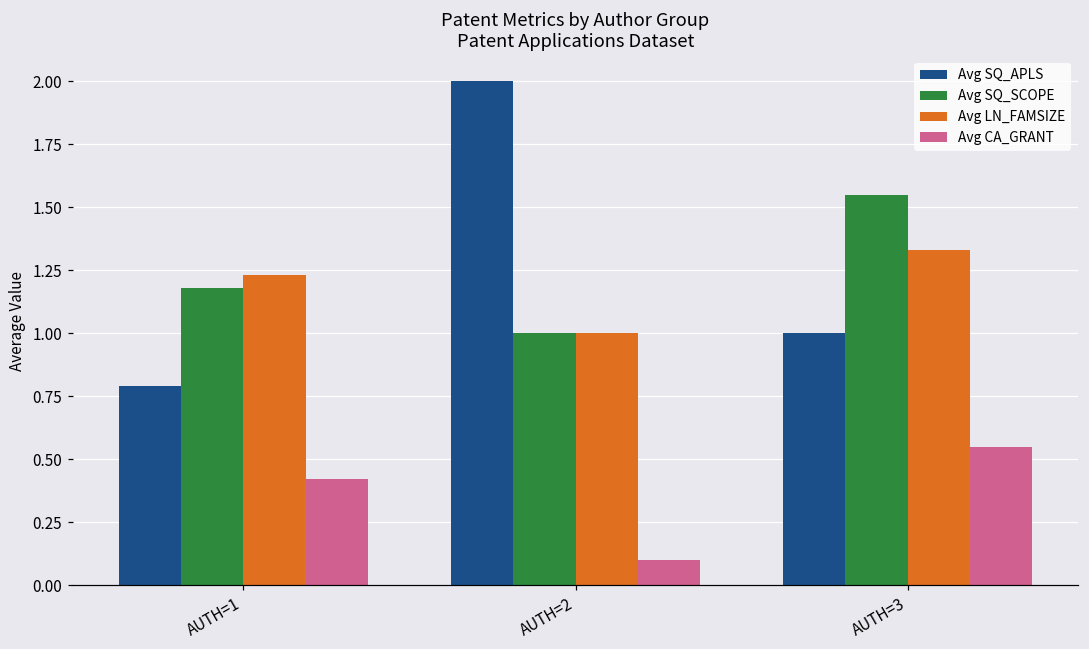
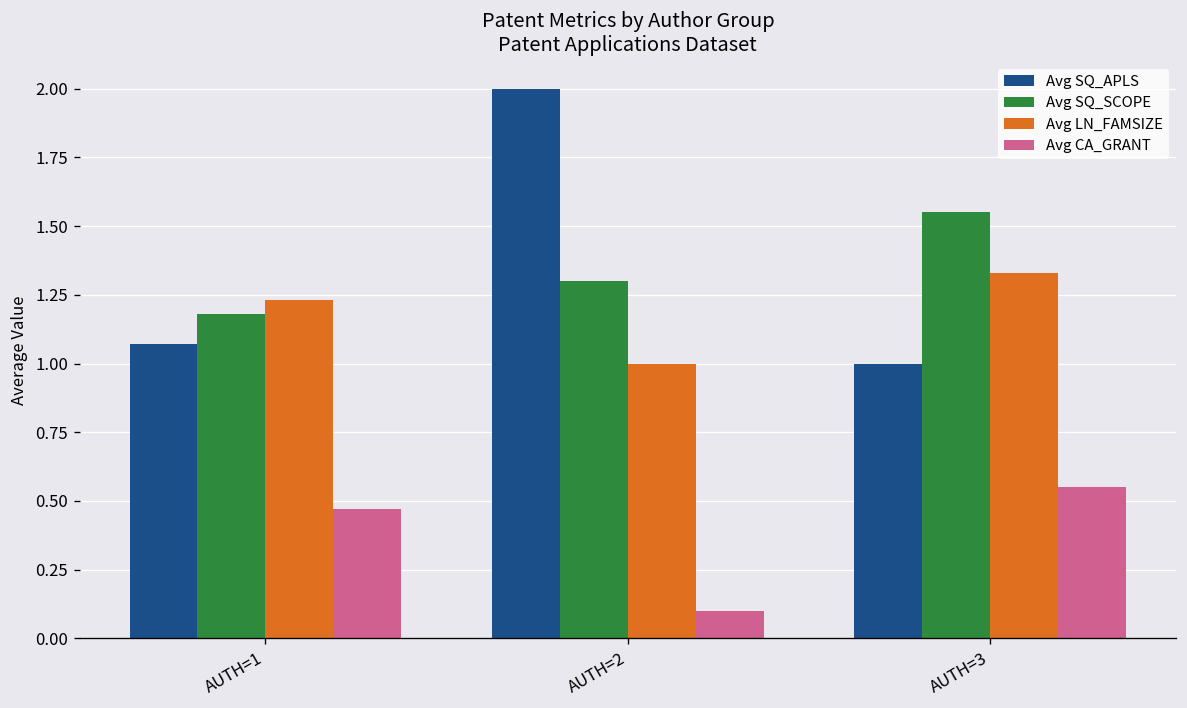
  {
    "Avg SQ_APLS": {
-     "AUTH=1": 0.79,
+     "AUTH=1": 1.07,
      "AUTH=2": 2.00,
      "AUTH=3": 1.00
    },
    "Avg SQ_SCOPE": {
      "AUTH=1": 1.18,
-     "AUTH=2": 1.0,
+     "AUTH=2": 1.3,
      "AUTH=3": 1.55
    },
    "Avg LN_FAMSIZE": {
      "AUTH=1": 1.23,
      "AUTH=2": 1.00,
      "AUTH=3": 1.33
    },
    "Avg CA_GRANT": {
-     "AUTH=1": 0.42,
+     "AUTH=1": 0.47,
      "AUTH=2": 0.10,
      "AUTH=3": 0.55
    }
  }
